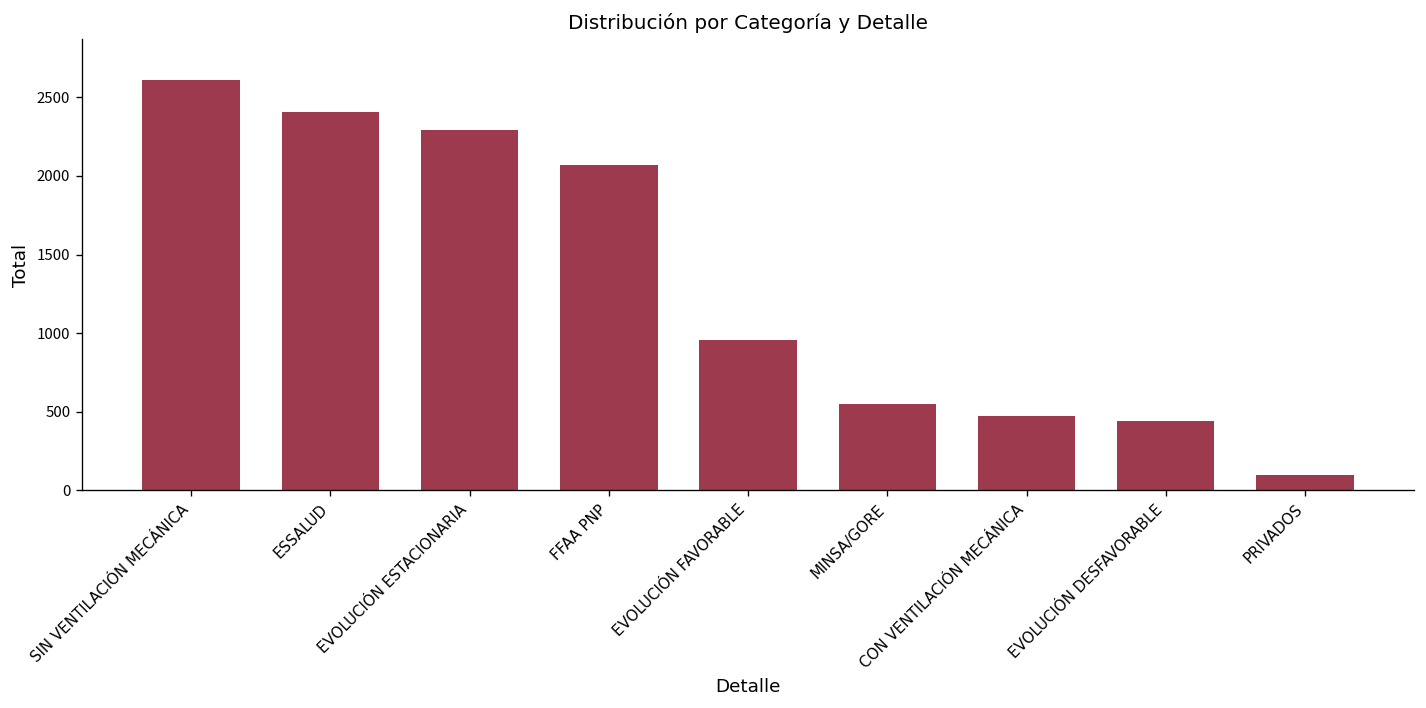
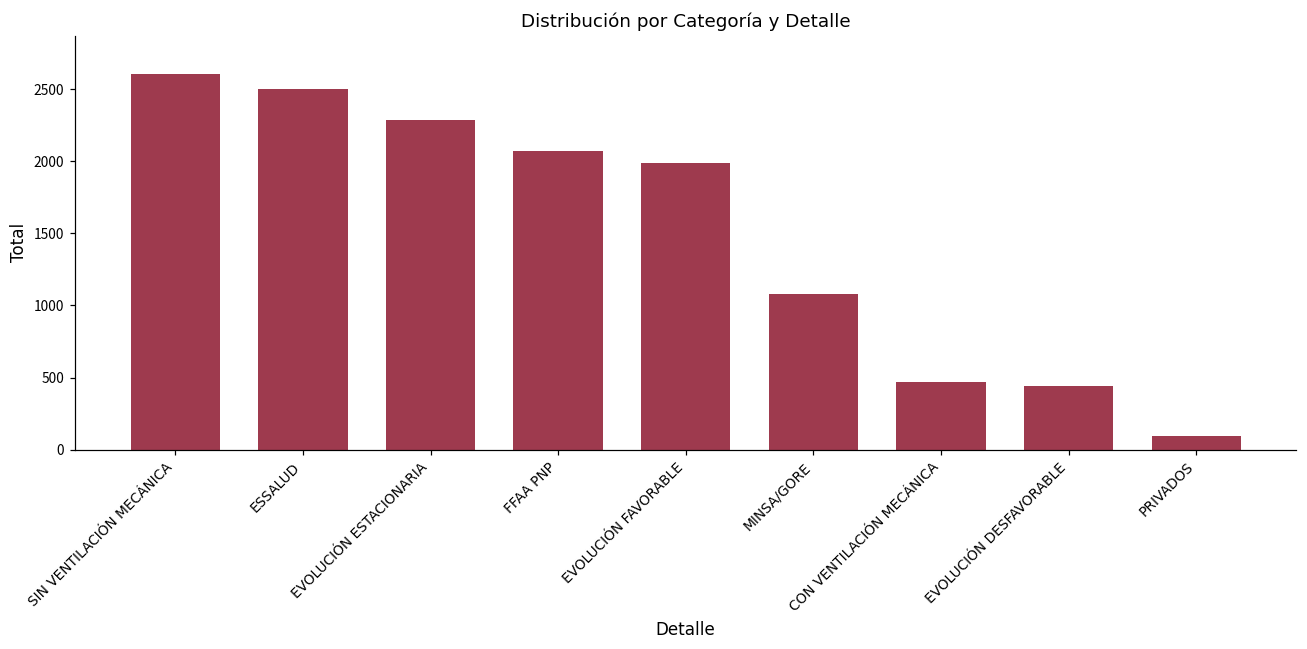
  {
    "SIN VENTILACIÓN MECÁNICA": 2610,
-   "ESSALUD": 2410,
+   "ESSALUD": 2500,
    "EVOLUCIÓN ESTACIONARIA": 2290,
    "FFAA PNP": 2070,
-   "EVOLUCIÓN FAVORABLE": 960,
-   "MINSA/GORE": 550,
+   "EVOLUCIÓN FAVORABLE": 1990,
+   "MINSA/GORE": 1080,
    "CON VENTILACIÓN MECÁNICA": 470,
    "EVOLUCIÓN DESFAVORABLE": 440,
    "PRIVADOS": 100
  }
